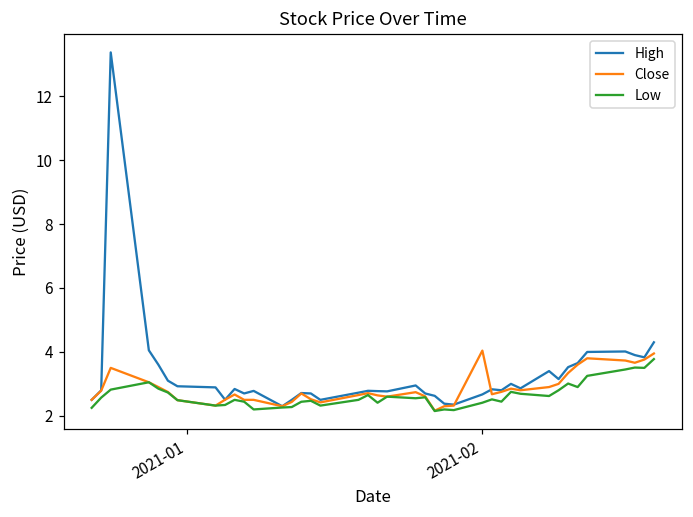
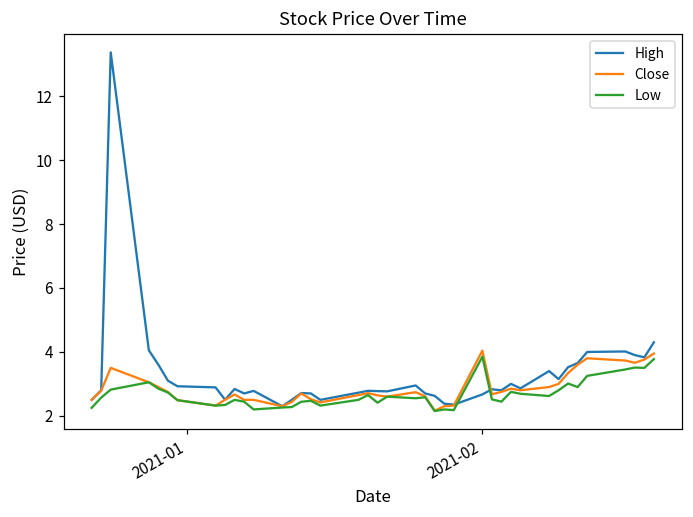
  {
    "High": {
      "2021-02": 2.7
    },
    "Close": {
      "2021-02": 4.0
    },
    "Low": {
-     "2021-02": 2.4
+     "2021-02": 3.9
    }
  }
